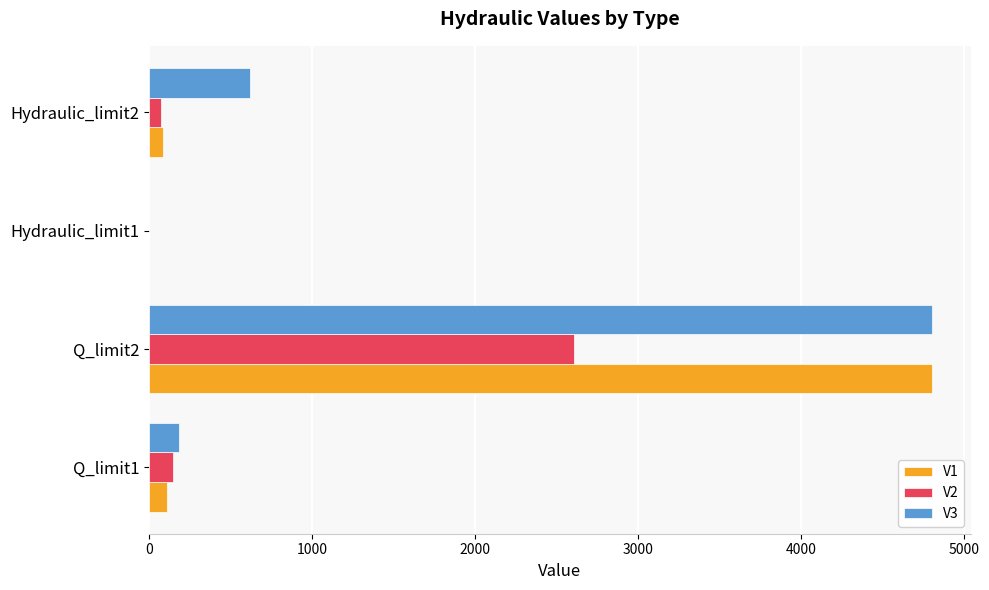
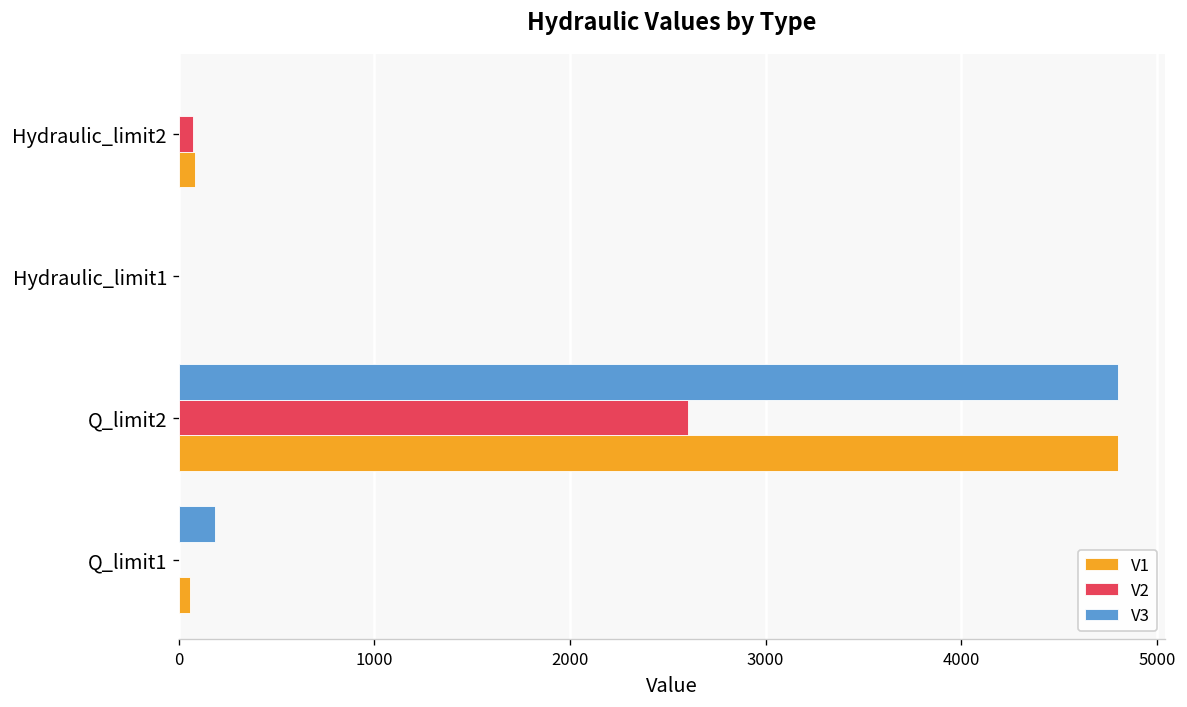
  {
    "V1": {
      "Hydraulic_limit2": 80,
      "Hydraulic_limit1": 0,
      "Q_limit2": 4800,
-     "Q_limit1": 110
+     "Q_limit1": 60
    },
    "V2": {
      "Hydraulic_limit2": 70,
      "Hydraulic_limit1": 0,
      "Q_limit2": 2610,
-     "Q_limit1": 150
+     "Q_limit1": 0
    },
    "V3": {
-     "Hydraulic_limit2": 620,
+     "Hydraulic_limit2": 0,
      "Hydraulic_limit1": 0,
      "Q_limit2": 4800,
      "Q_limit1": 190
    }
  }
